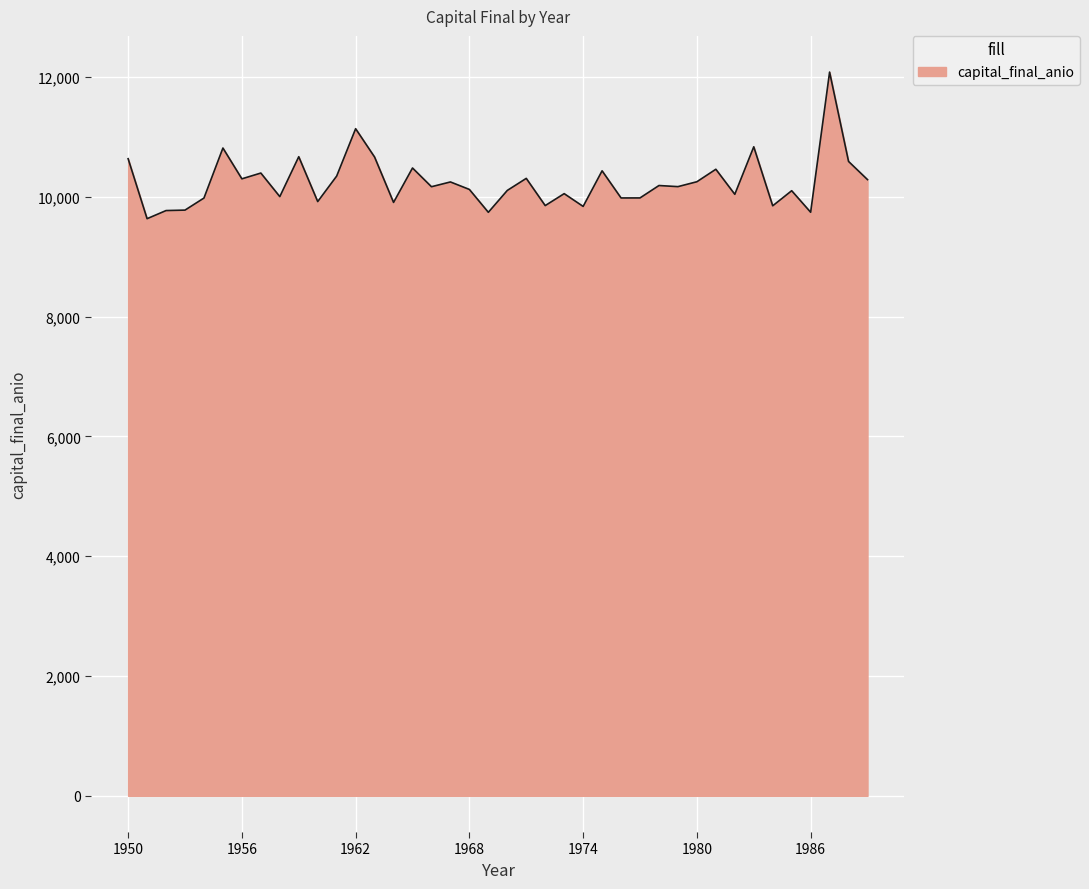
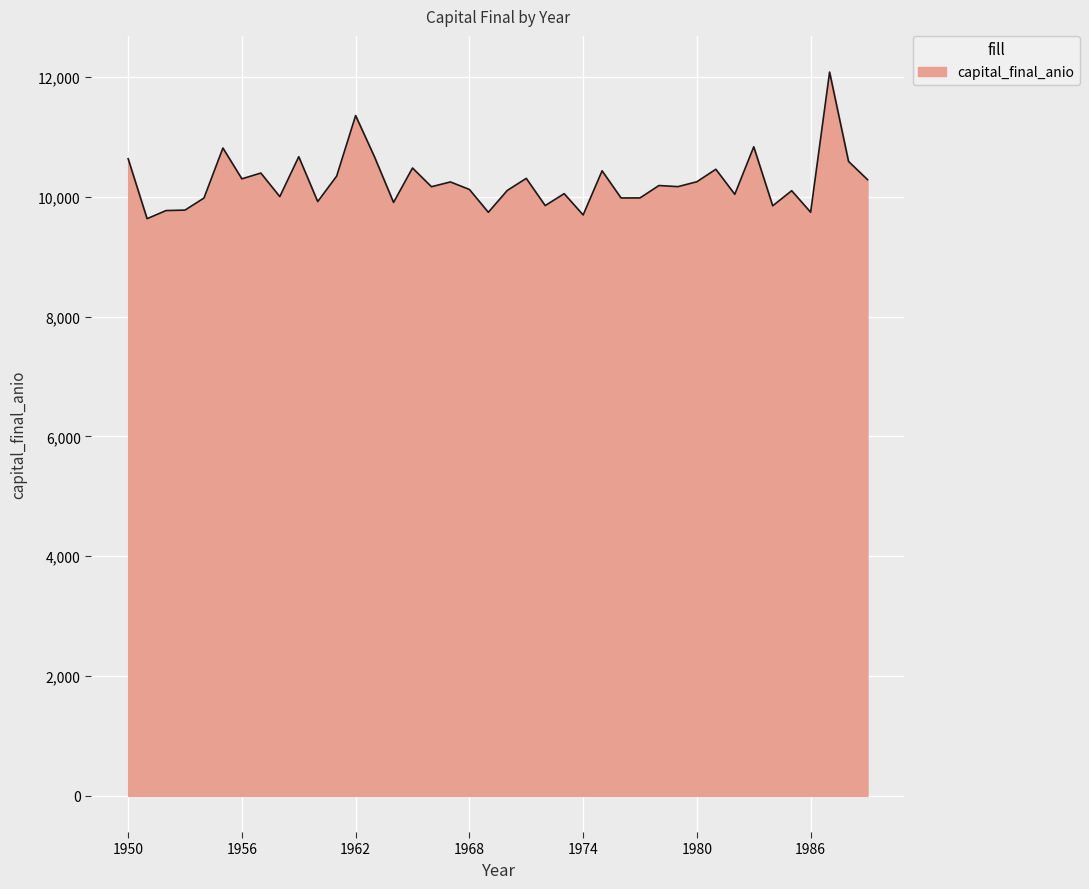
  {
    "1950": "10,600",
    "1956": "10,300",
-   "1962": "11,100",
+   "1962": "11,400",
    "1968": "10,100",
-   "1974": "9,800",
+   "1974": "9,700",
    "1980": "10,300",
    "1986": "9,700"
  }
